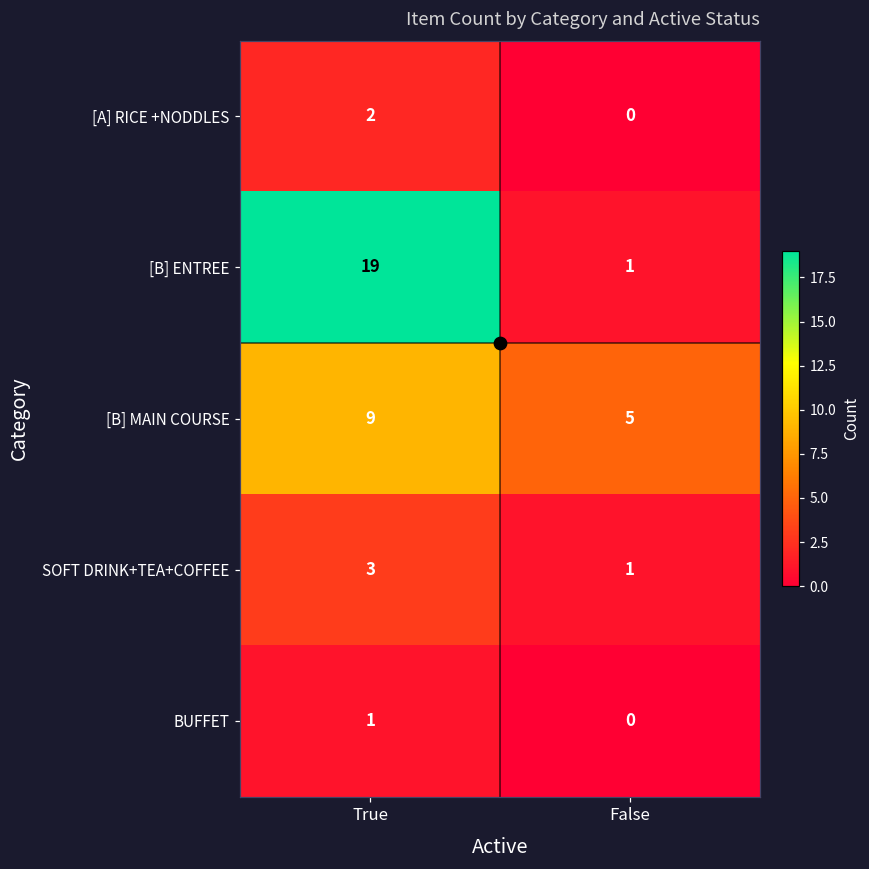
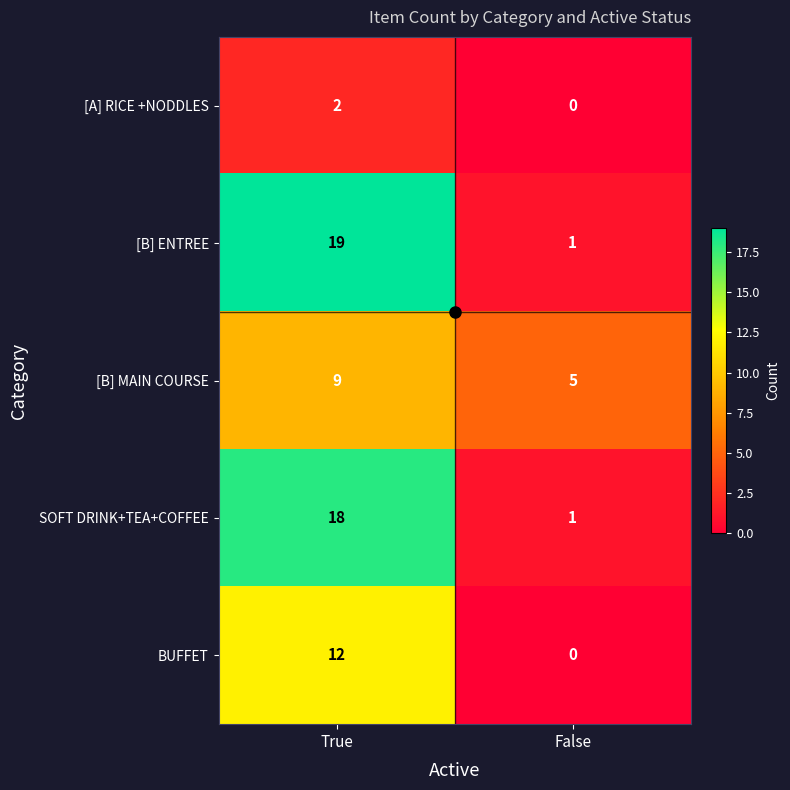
  {
    "[A] RICE +NODDLES": {
      "True": 2,
      "False": 0
    },
    "[B] ENTREE": {
      "True": 19,
      "False": 1
    },
    "[B] MAIN COURSE": {
      "True": 9,
      "False": 5
    },
    "SOFT DRINK+TEA+COFFEE": {
-     "True": 3,
+     "True": 18,
      "False": 1
    },
    "BUFFET": {
-     "True": 1,
+     "True": 12,
      "False": 0
    }
  }
